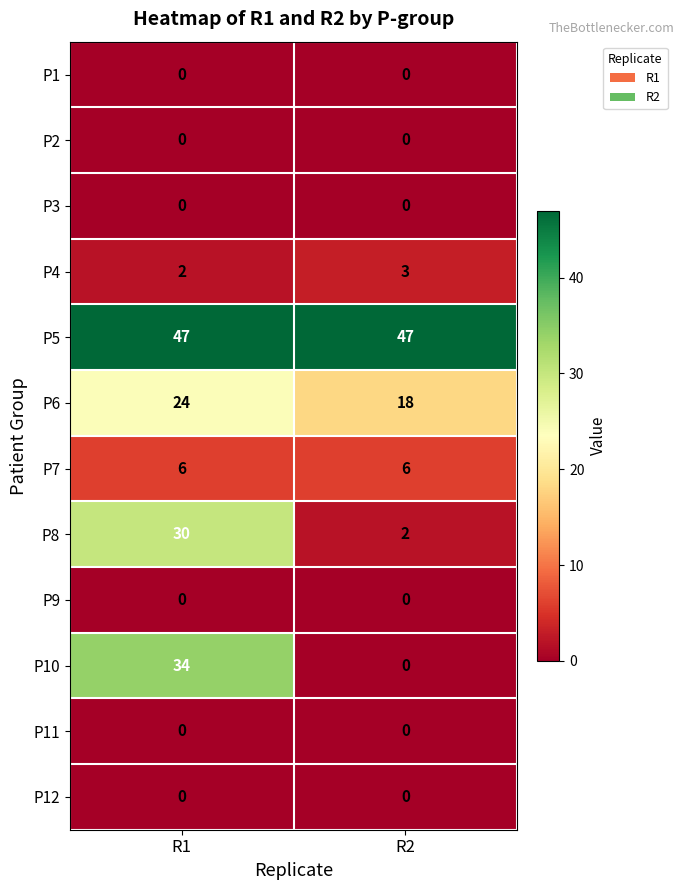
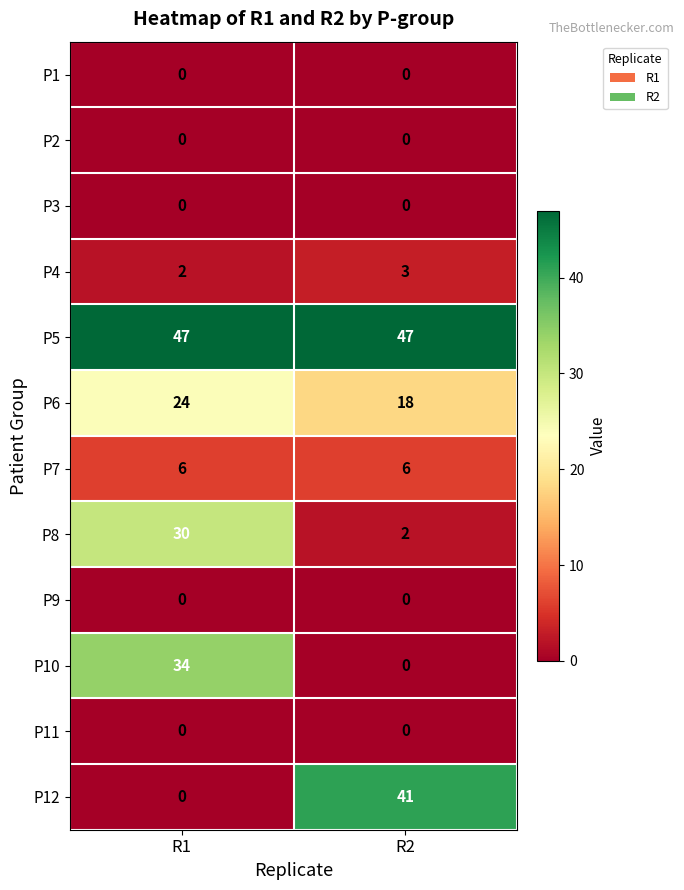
  {
    "P1": {
      "R1": 0,
      "R2": 0
    },
    "P2": {
      "R1": 0,
      "R2": 0
    },
    "P3": {
      "R1": 0,
      "R2": 0
    },
    "P4": {
      "R1": 2,
      "R2": 3
    },
    "P5": {
      "R1": 47,
      "R2": 47
    },
    "P6": {
      "R1": 24,
      "R2": 18
    },
    "P7": {
      "R1": 6,
      "R2": 6
    },
    "P8": {
      "R1": 30,
      "R2": 2
    },
    "P9": {
      "R1": 0,
      "R2": 0
    },
    "P10": {
      "R1": 34,
      "R2": 0
    },
    "P11": {
      "R1": 0,
      "R2": 0
    },
    "P12": {
      "R1": 0,
-     "R2": 0
+     "R2": 41
    }
  }
